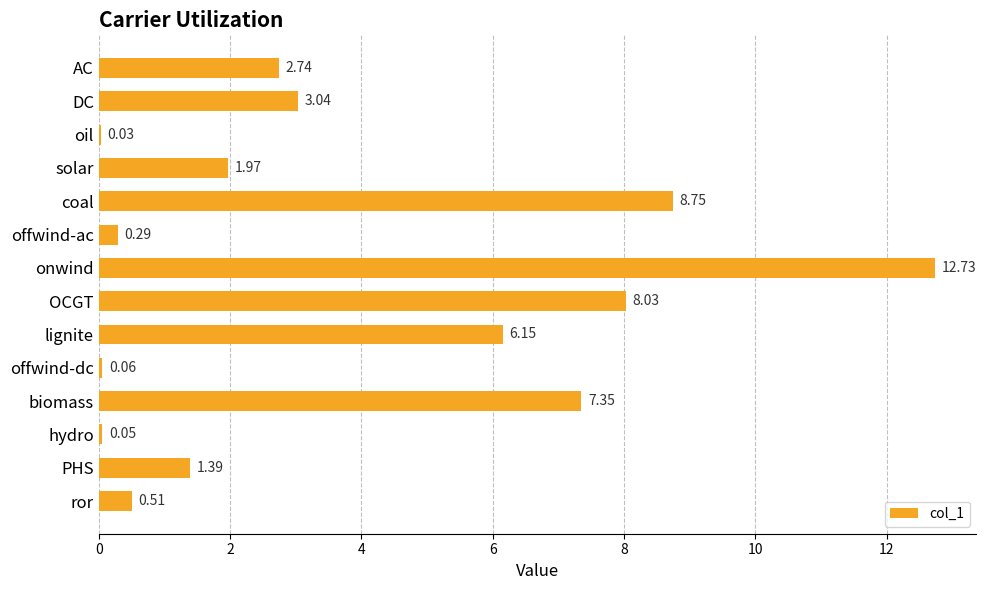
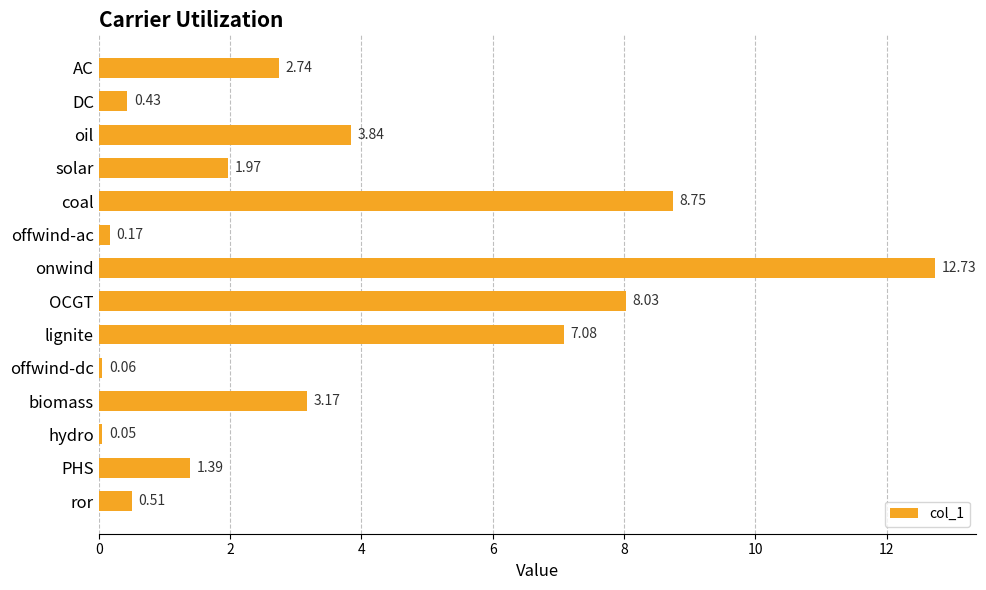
  {
    "AC": 2.74,
-   "DC": 3.04,
-   "oil": 0.03,
+   "DC": 0.43,
+   "oil": 3.84,
    "solar": 1.97,
    "coal": 8.75,
-   "offwind-ac": 0.29,
+   "offwind-ac": 0.17,
    "onwind": 12.73,
    "OCGT": 8.03,
-   "lignite": 6.15,
+   "lignite": 7.08,
    "offwind-dc": 0.06,
-   "biomass": 7.35,
+   "biomass": 3.17,
    "hydro": 0.05,
    "PHS": 1.39,
    "ror": 0.51
  }
